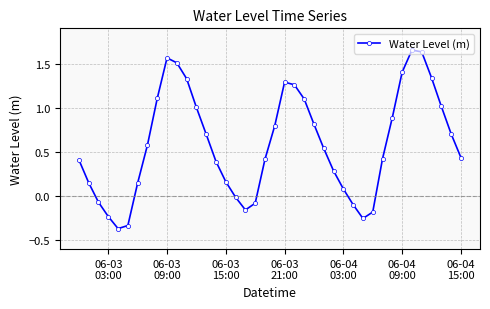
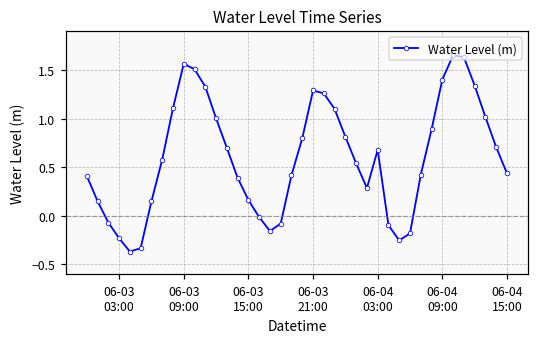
  {
    "06-03 03:00": -0.2,
    "06-03 09:00": 1.6,
    "06-03 15:00": 0.2,
    "06-03 21:00": 1.3,
-   "06-04 03:00": 0.1,
+   "06-04 03:00": 0.7,
    "06-04 09:00": 1.4,
    "06-04 15:00": 0.4
  }
